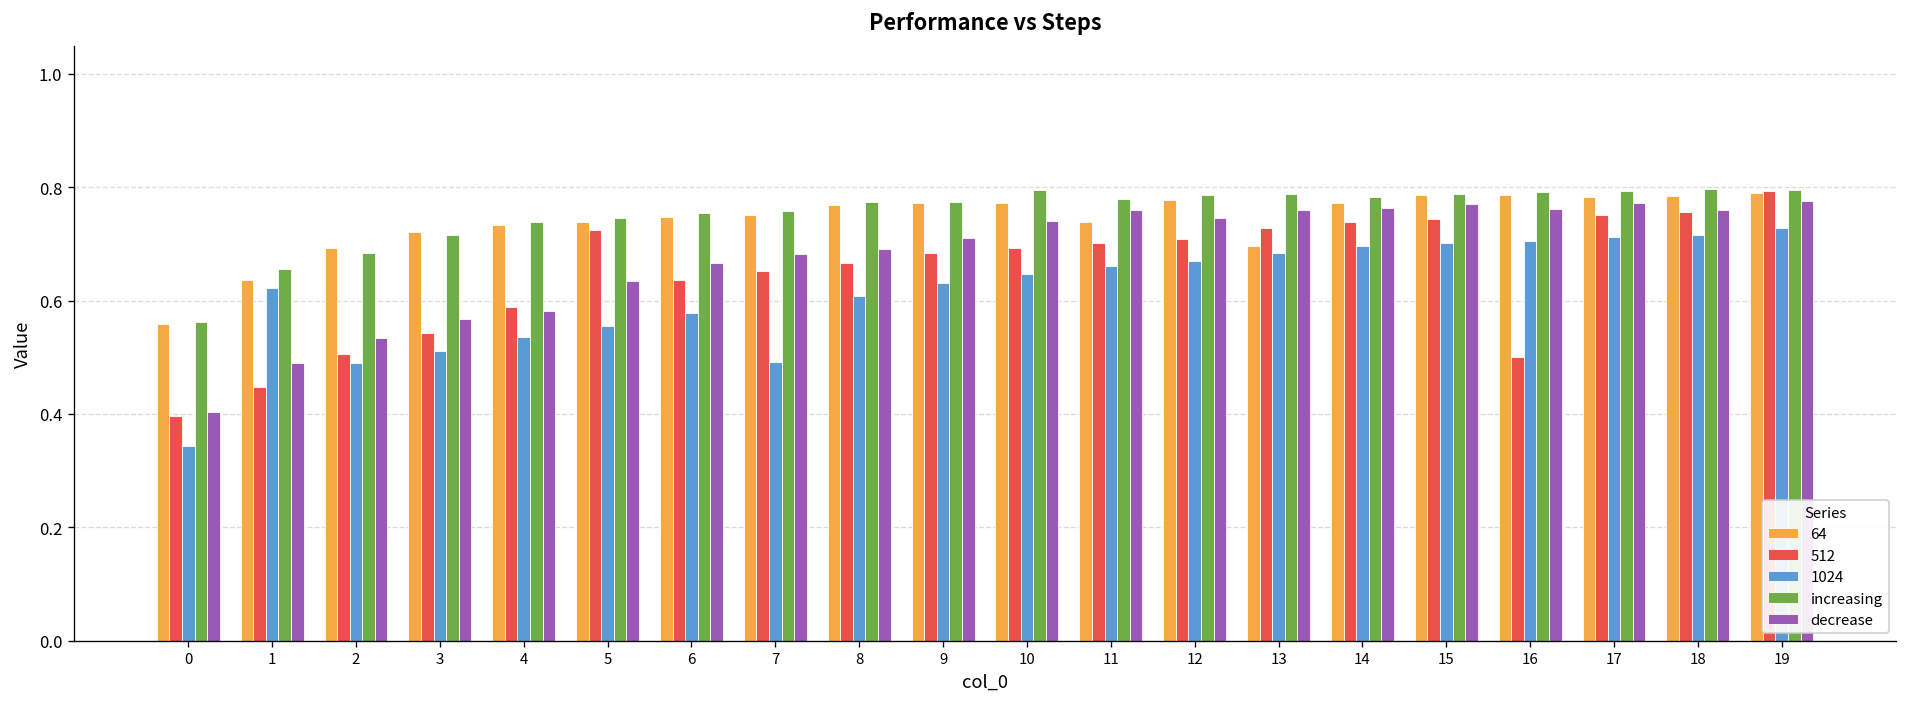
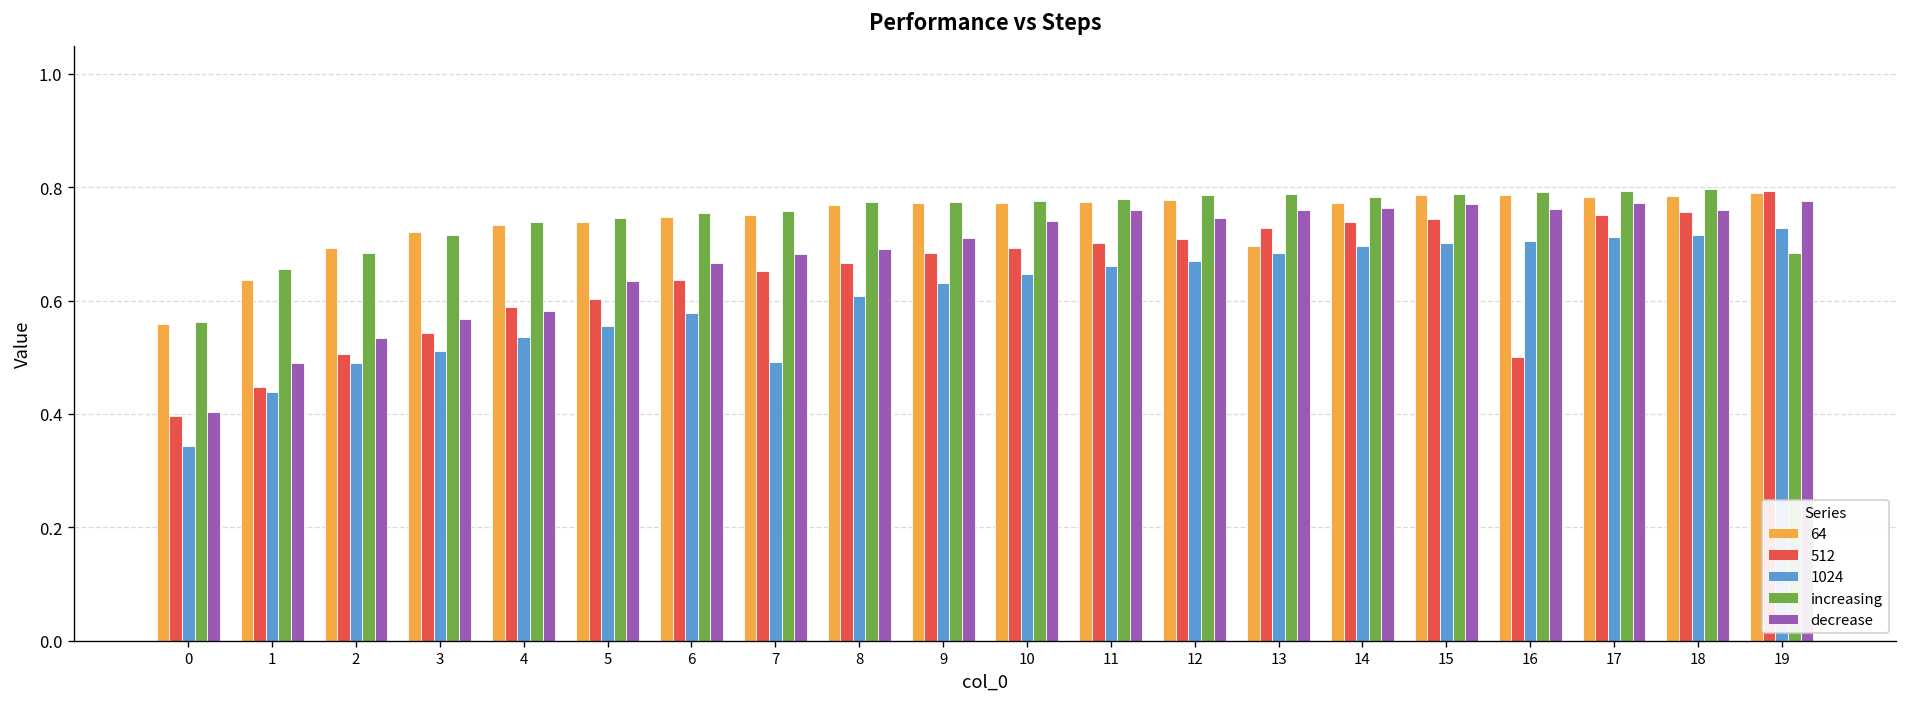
  {
    "64": {
      "0": 0.56,
      "1": 0.64,
      "2": 0.69,
      "3": 0.72,
      "4": 0.73,
      "5": 0.74,
      "6": 0.75,
      "7": 0.75,
      "8": 0.77,
      "9": 0.77,
      "10": 0.77,
-     "11": 0.74,
+     "11": 0.77,
      "12": 0.78,
      "13": 0.70,
      "14": 0.77,
      "15": 0.79,
      "16": 0.79,
      "17": 0.78,
      "18": 0.78,
      "19": 0.79
    },
    "512": {
      "0": 0.40,
      "1": 0.45,
      "2": 0.51,
      "3": 0.54,
      "4": 0.59,
-     "5": 0.72,
+     "5": 0.60,
      "6": 0.64,
      "7": 0.65,
      "8": 0.67,
      "9": 0.68,
      "10": 0.69,
      "11": 0.70,
      "12": 0.71,
      "13": 0.73,
      "14": 0.74,
      "15": 0.74,
      "16": 0.50,
      "17": 0.75,
      "18": 0.76,
      "19": 0.79
    },
    "1024": {
      "0": 0.34,
-     "1": 0.62,
+     "1": 0.44,
      "2": 0.49,
      "3": 0.51,
      "4": 0.54,
      "5": 0.56,
      "6": 0.58,
      "7": 0.49,
      "8": 0.61,
      "9": 0.63,
      "10": 0.65,
      "11": 0.66,
      "12": 0.67,
      "13": 0.68,
      "14": 0.70,
      "15": 0.70,
      "16": 0.70,
      "17": 0.71,
      "18": 0.72,
      "19": 0.73
    },
    "increasing": {
      "0": 0.56,
      "1": 0.66,
      "2": 0.68,
      "3": 0.72,
      "4": 0.74,
      "5": 0.75,
      "6": 0.76,
      "7": 0.76,
      "8": 0.77,
      "9": 0.77,
-     "10": 0.79,
+     "10": 0.78,
      "11": 0.78,
      "12": 0.79,
      "13": 0.79,
      "14": 0.78,
      "15": 0.79,
      "16": 0.79,
      "17": 0.79,
      "18": 0.80,
-     "19": 0.79
+     "19": 0.68
    },
    "decrease": {
      "0": 0.40,
      "1": 0.49,
      "2": 0.53,
      "3": 0.57,
      "4": 0.58,
      "5": 0.63,
      "6": 0.67,
      "7": 0.68,
      "8": 0.69,
      "9": 0.71,
      "10": 0.74,
      "11": 0.76,
      "12": 0.75,
      "13": 0.76,
      "14": 0.76,
      "15": 0.77,
      "16": 0.76,
      "17": 0.77,
      "18": 0.76,
      "19": 0.78
    }
  }
